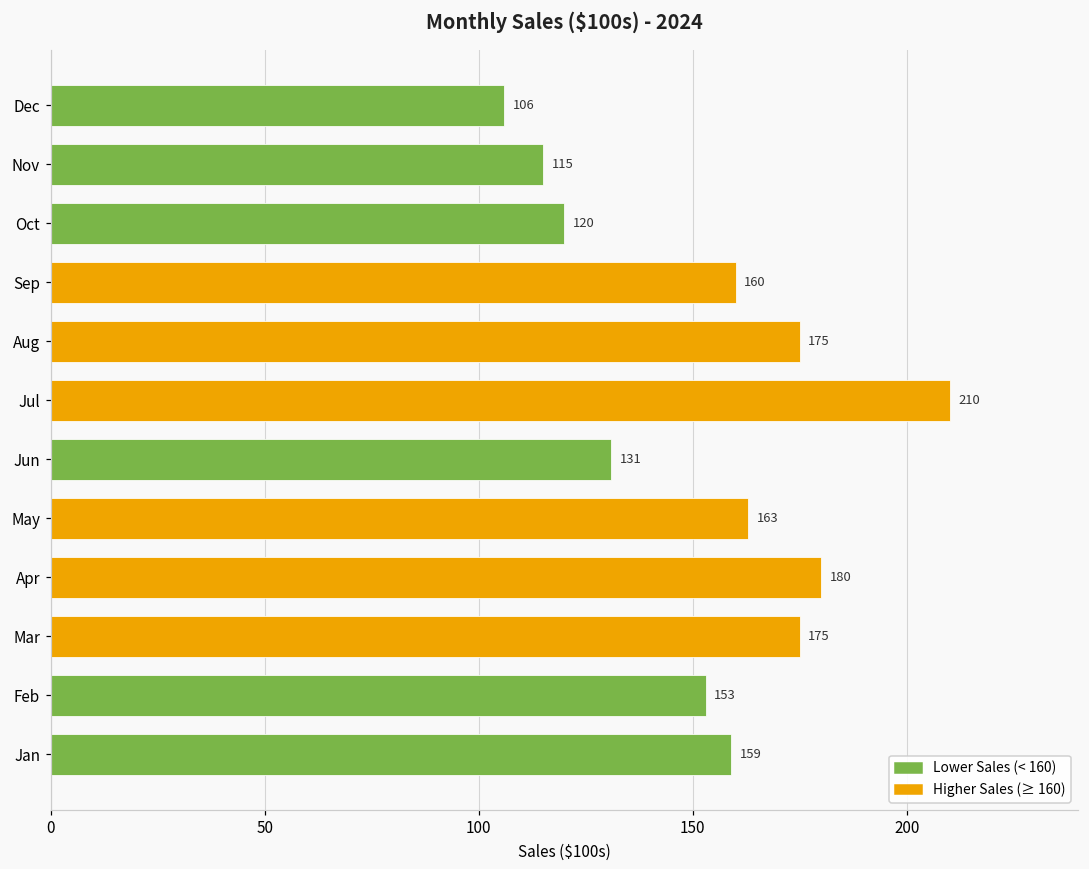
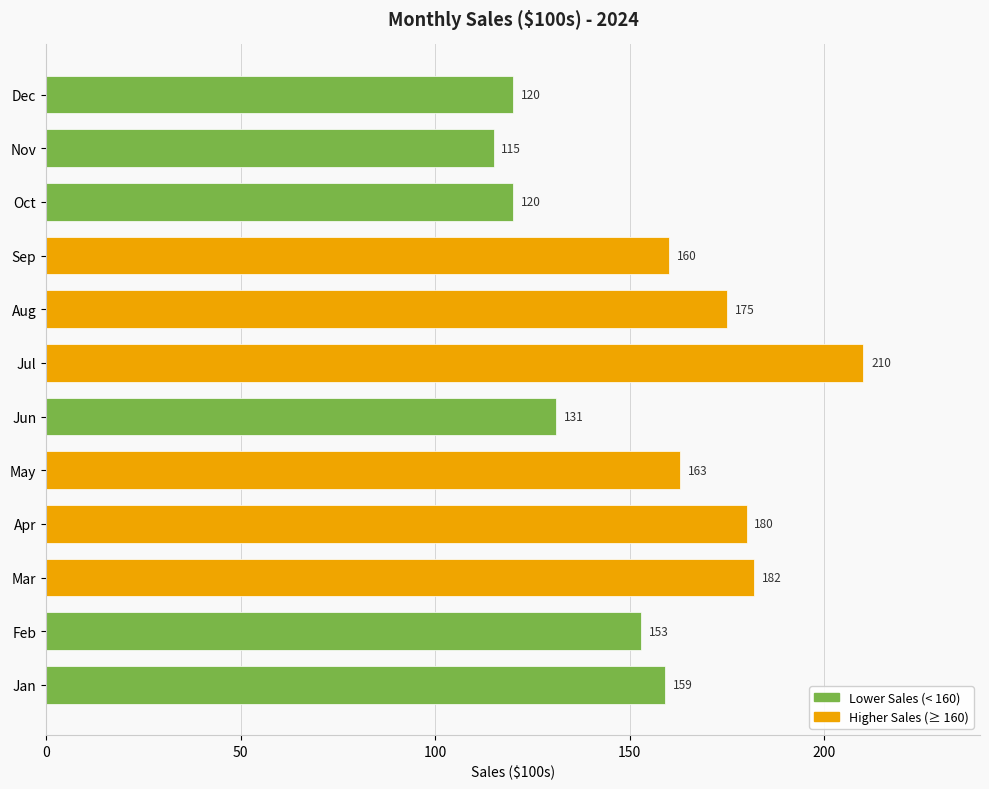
  {
-   "Dec": 106,
+   "Dec": 120,
    "Nov": 115,
    "Oct": 120,
    "Sep": 160,
    "Aug": 175,
    "Jul": 210,
    "Jun": 131,
    "May": 163,
    "Apr": 180,
-   "Mar": 175,
+   "Mar": 182,
    "Feb": 153,
    "Jan": 159
  }
